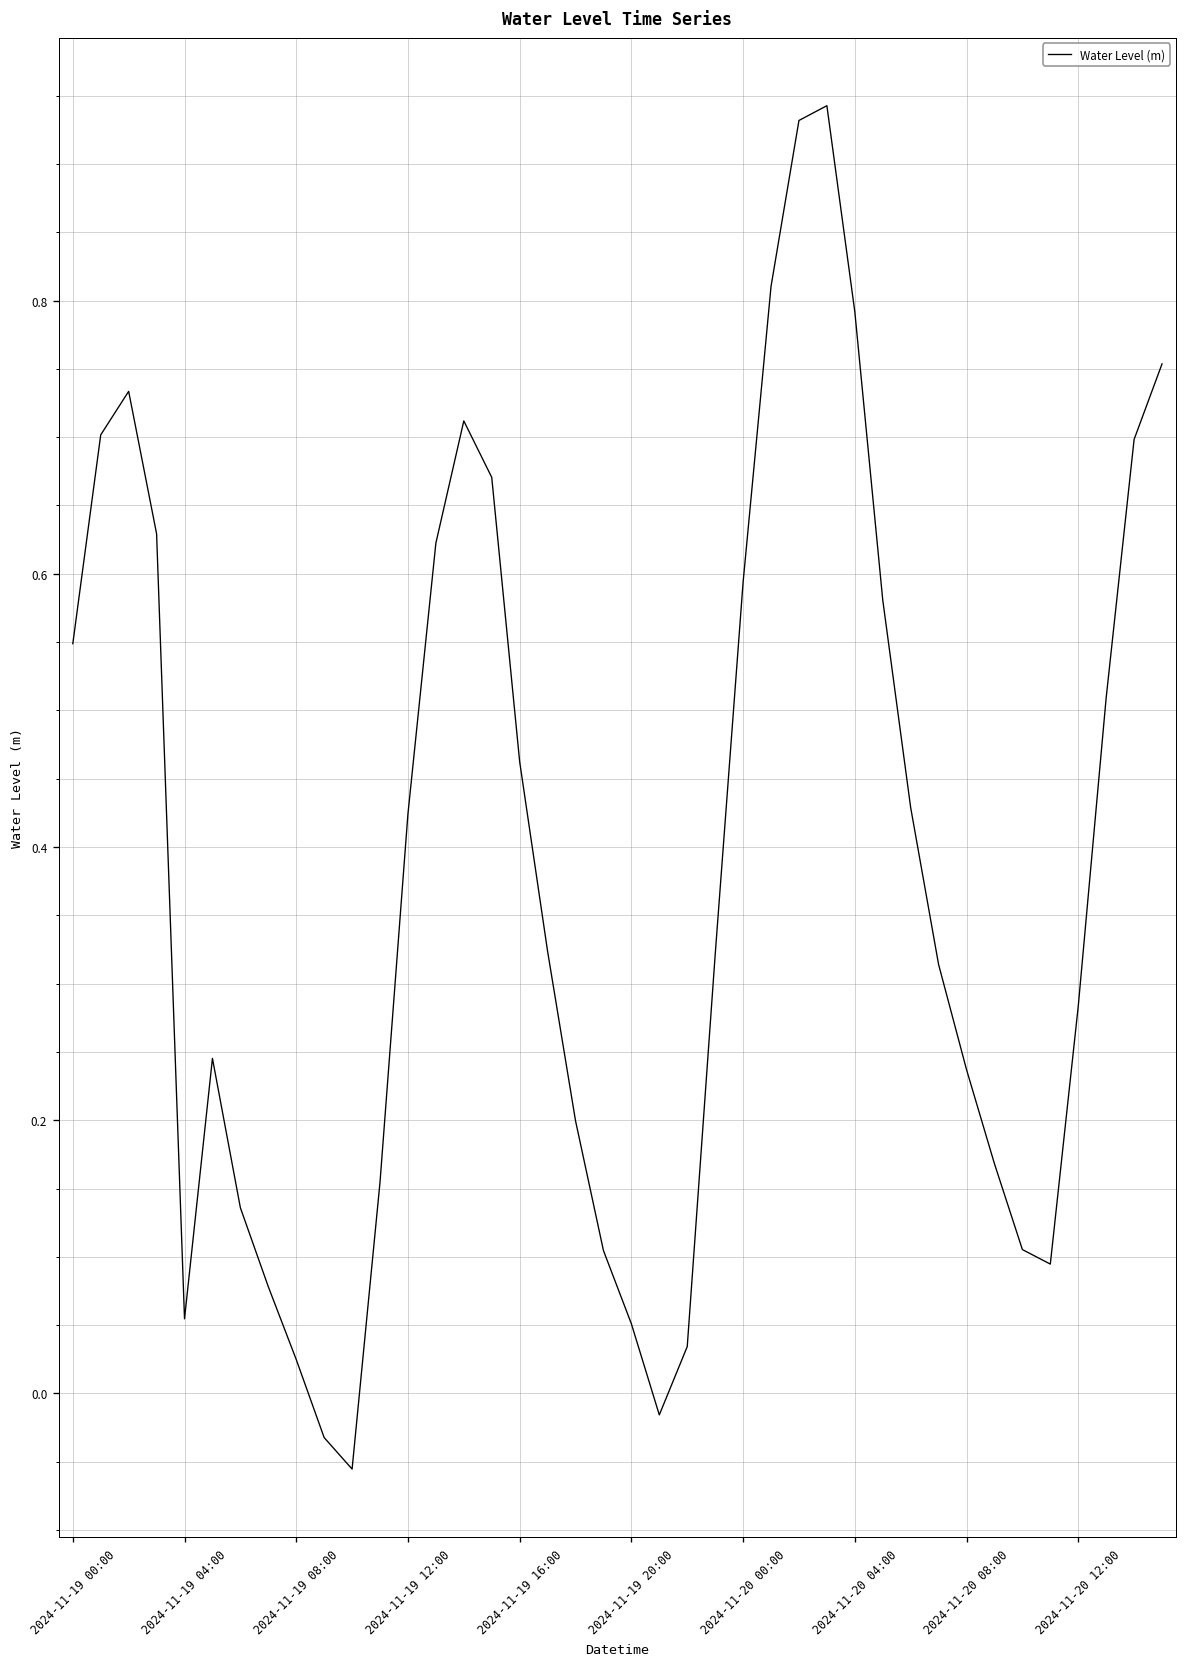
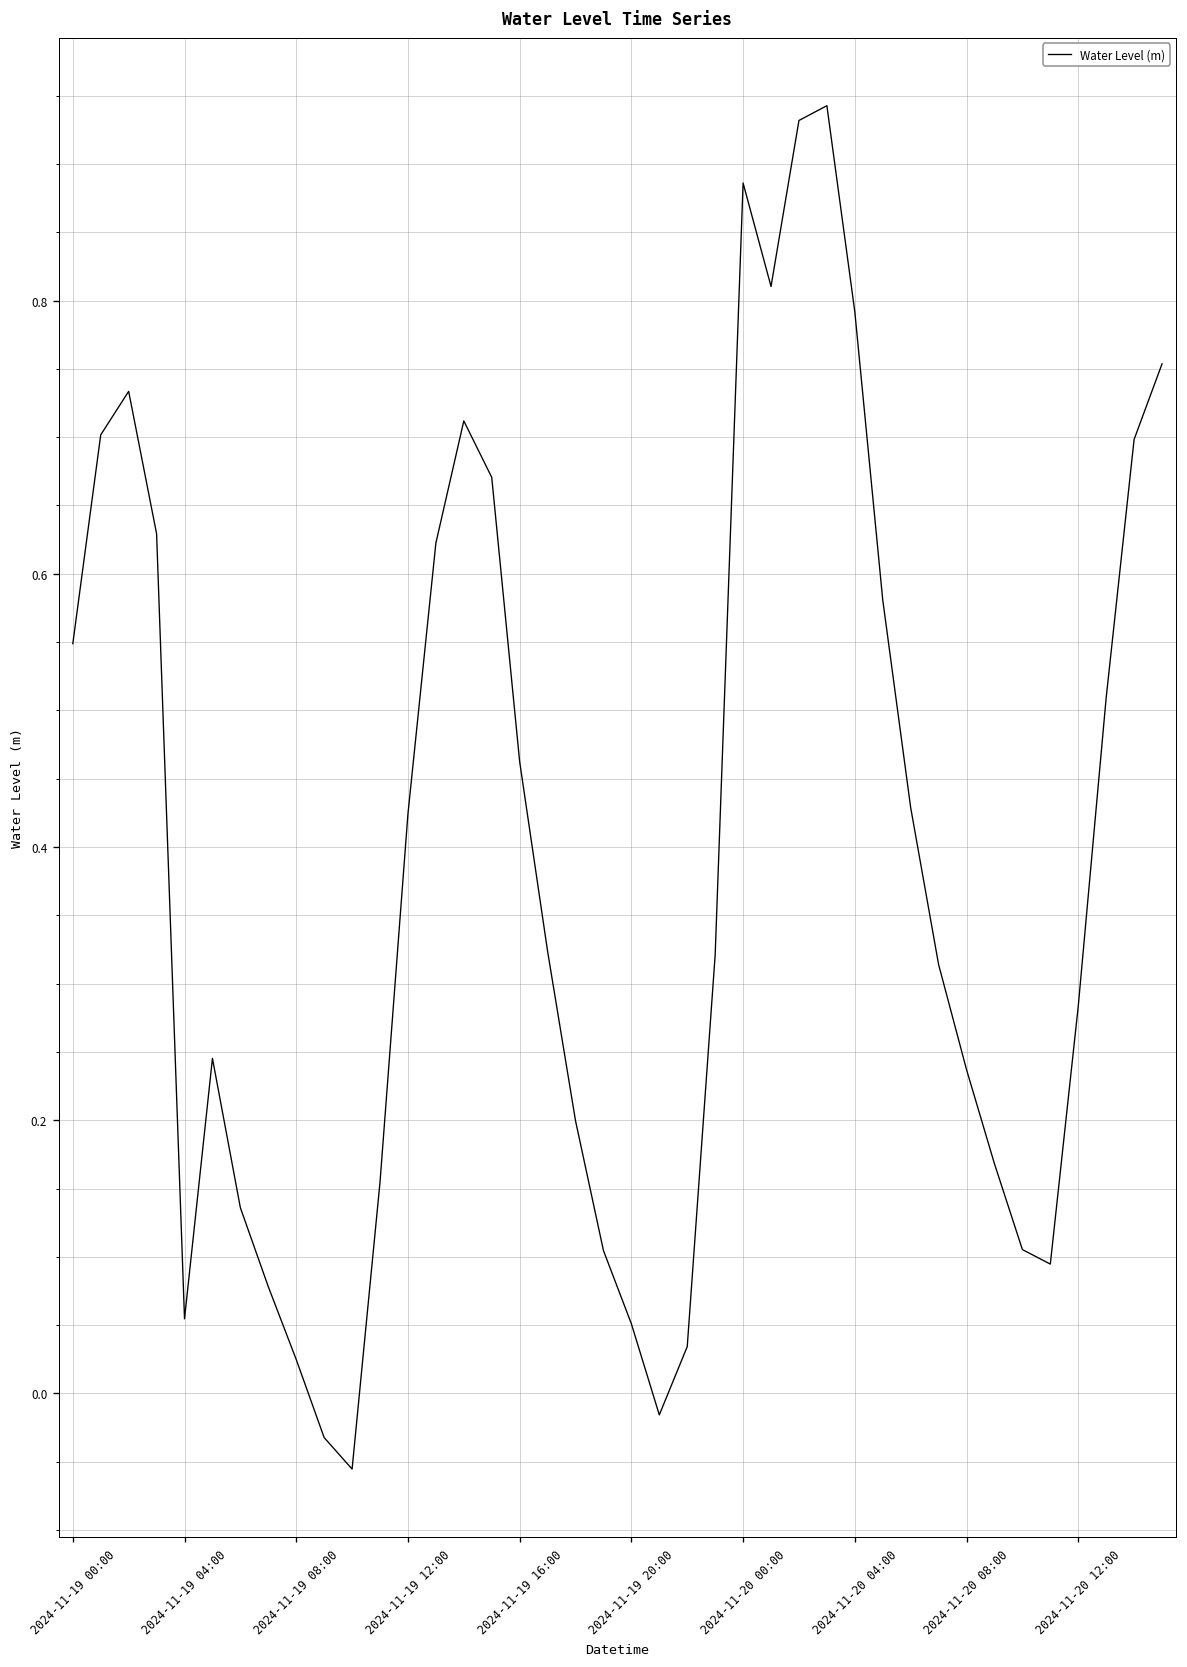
  {
    "2024-11-19 00:00": 0.549,
    "2024-11-19 04:00": 0.055,
    "2024-11-19 08:00": 0.025,
    "2024-11-19 12:00": 0.424,
    "2024-11-19 16:00": 0.462,
    "2024-11-19 20:00": 0.051,
-   "2024-11-20 00:00": 0.594,
+   "2024-11-20 00:00": 0.886,
    "2024-11-20 04:00": 0.792,
    "2024-11-20 08:00": 0.237,
    "2024-11-20 12:00": 0.283
  }
